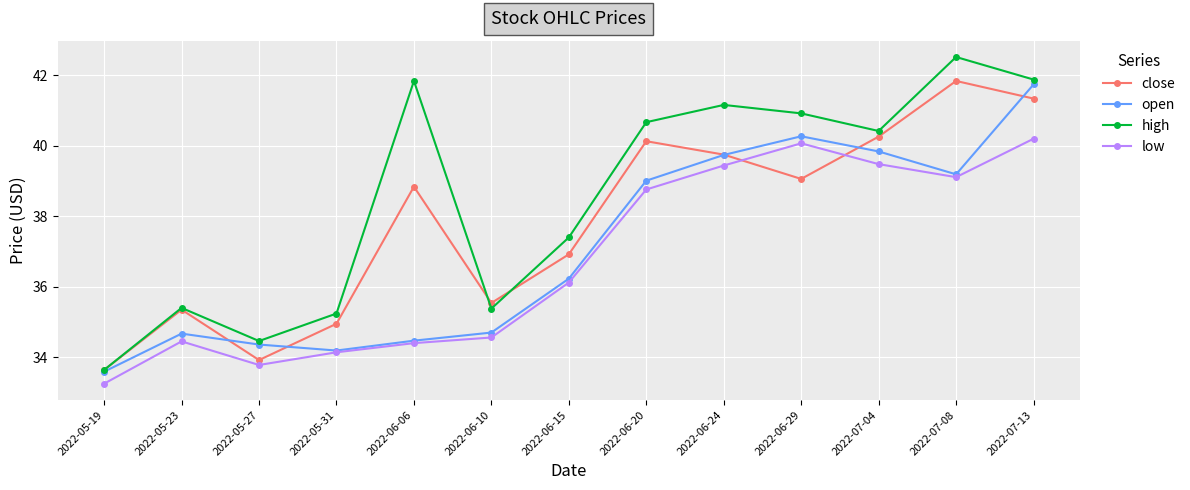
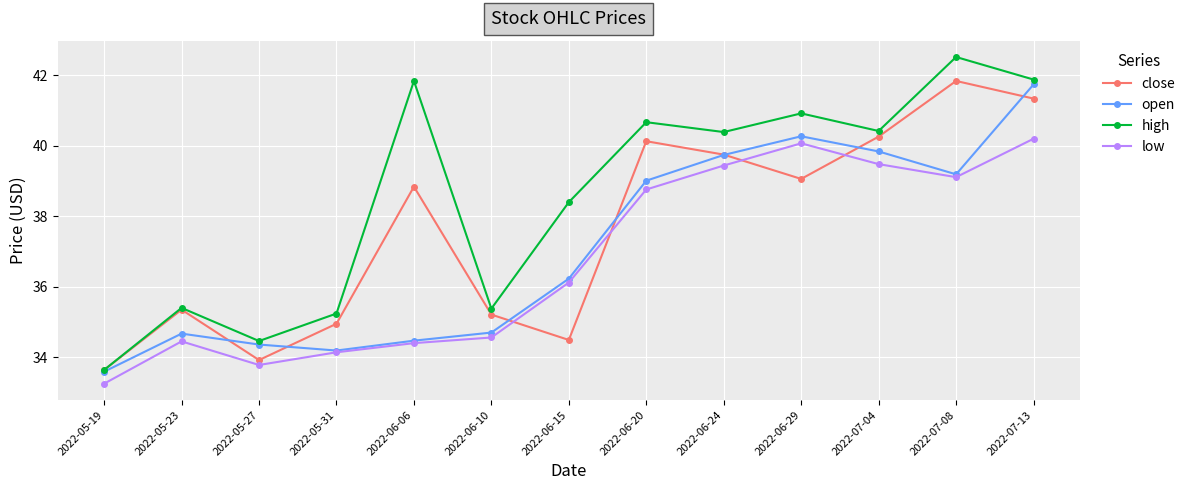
  {
    "close": {
      "2022-05-27": 33.9,
      "2022-05-31": 35.0,
      "2022-06-06": 38.8,
-     "2022-06-10": 35.5,
-     "2022-06-15": 36.9,
+     "2022-06-10": 35.2,
+     "2022-06-15": 34.5,
      "2022-06-20": 40.1,
      "2022-06-29": 39.1,
      "2022-07-04": 40.3,
      "2022-07-08": 41.8,
      "2022-07-13": 41.3
    },
    "open": {
      "2022-05-23": 34.7,
      "2022-05-27": 34.4,
      "2022-06-10": 34.7,
      "2022-06-15": 36.2,
      "2022-06-20": 39.0,
      "2022-06-29": 40.3,
      "2022-07-04": 39.8,
      "2022-07-08": 39.2,
      "2022-07-13": 41.7
    },
    "high": {
      "2022-05-27": 34.5,
      "2022-05-31": 35.2,
      "2022-06-06": 41.8,
      "2022-06-10": 35.4,
-     "2022-06-15": 37.4,
+     "2022-06-15": 38.4,
      "2022-06-20": 40.7,
-     "2022-06-24": 41.2,
+     "2022-06-24": 40.4,
      "2022-06-29": 40.9,
      "2022-07-04": 40.4,
      "2022-07-08": 42.5,
      "2022-07-13": 41.9
    },
    "low": {
      "2022-05-19": 33.3,
      "2022-05-23": 34.5,
      "2022-05-27": 33.8,
      "2022-06-10": 34.6,
      "2022-06-15": 36.1,
      "2022-06-20": 38.8,
      "2022-06-24": 39.4,
      "2022-06-29": 40.1,
      "2022-07-04": 39.5,
      "2022-07-08": 39.1,
      "2022-07-13": 40.2
    }
  }
